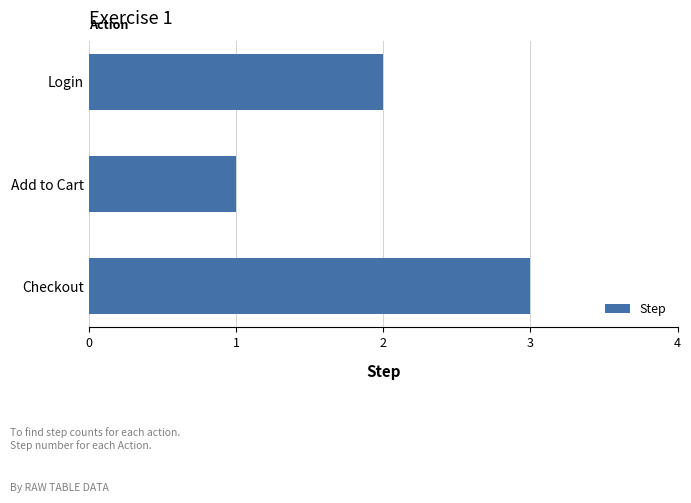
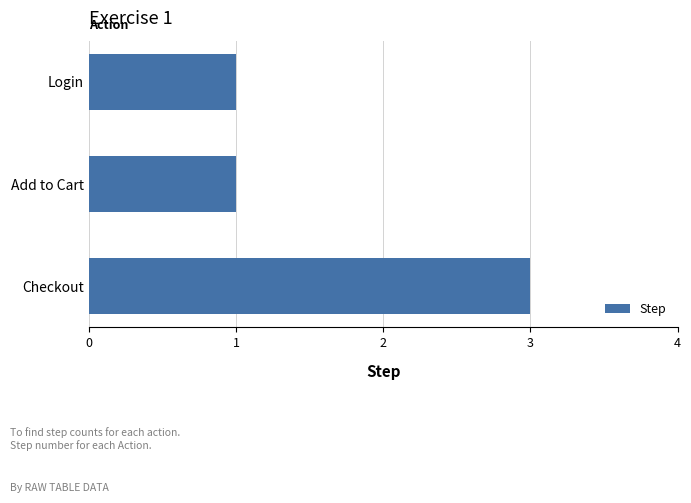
  {
-   "Login": 2,
+   "Login": 1,
    "Add to Cart": 1,
    "Checkout": 3
  }
